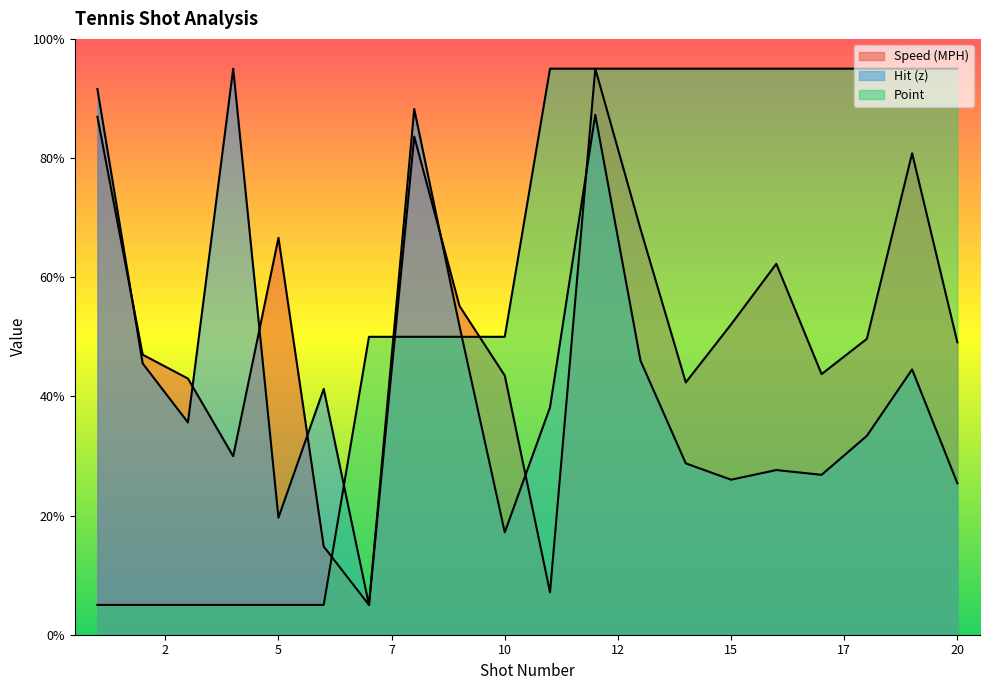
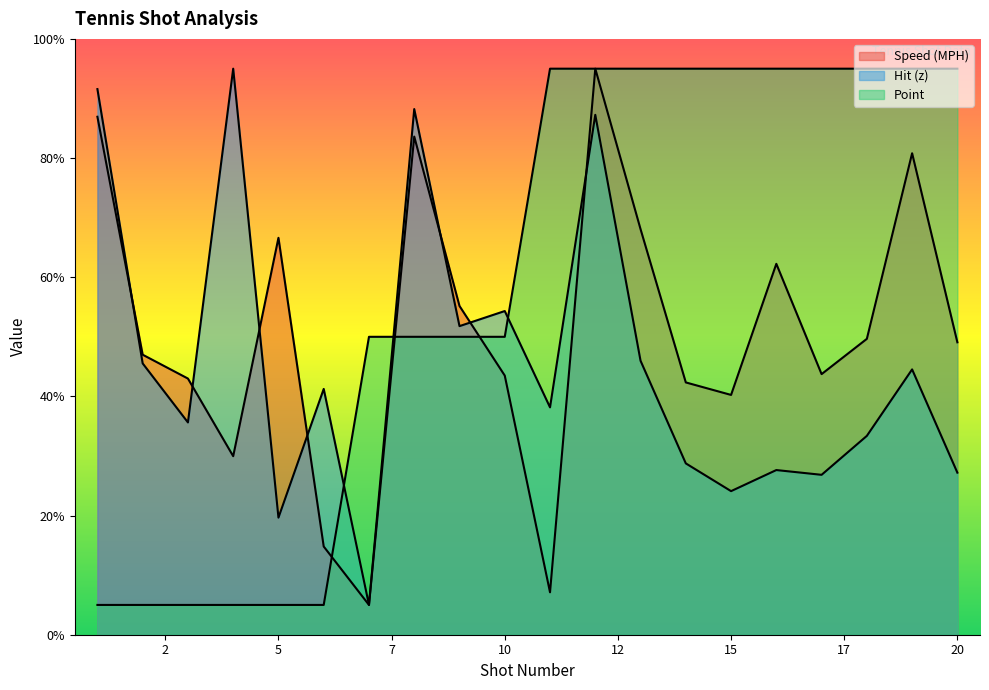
  {
    "Speed (MPH)": {
      "5": "67%",
      "10": "43%",
-     "15": "52%",
+     "15": "40%",
      "20": "49%"
    },
    "Hit (z)": {
      "5": "20%",
-     "10": "17%",
-     "15": "26%",
-     "20": "25%"
+     "10": "54%",
+     "15": "24%",
+     "20": "27%"
    },
    "Point": {
      "5": "5%",
      "10": "50%",
      "15": "95%"
    }
  }
